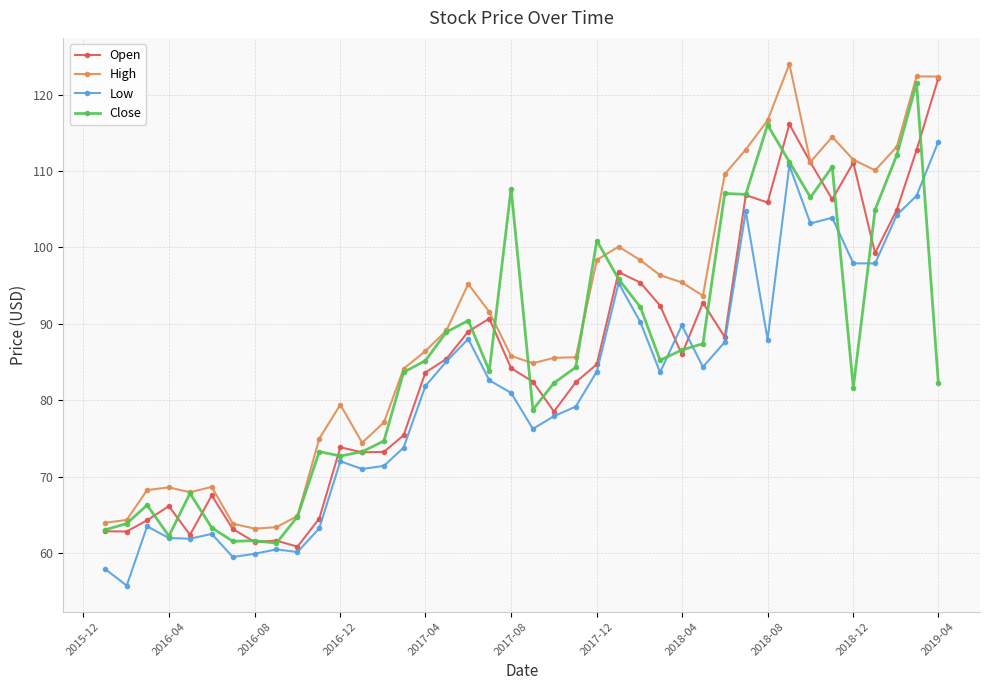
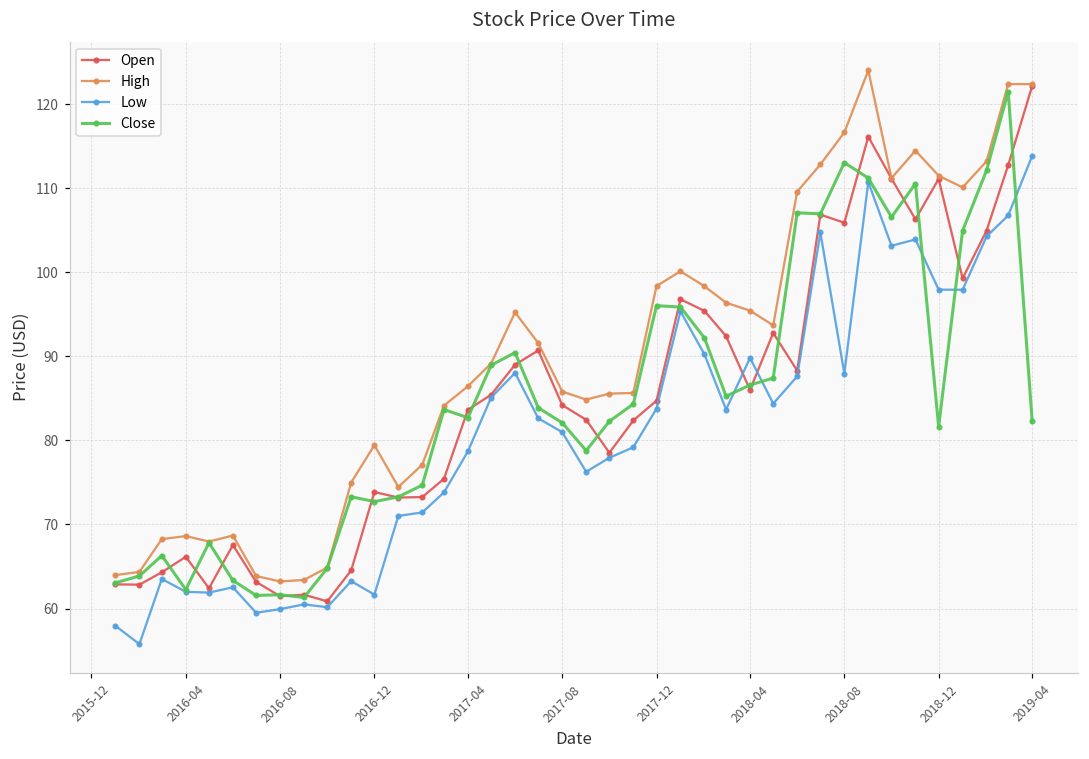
  {
    "Low": {
      "2016-08": 60,
-     "2016-12": 72,
-     "2017-04": 82,
+     "2016-12": 62,
+     "2017-04": 79,
      "2017-08": 81,
      "2017-12": 84,
      "2018-04": 90,
      "2018-08": 88,
      "2018-12": 98,
      "2019-04": 114
    },
    "Close": {
      "2016-12": 73,
-     "2017-04": 85,
-     "2017-08": 108,
-     "2017-12": 101,
+     "2017-04": 83,
+     "2017-08": 82,
+     "2017-12": 96,
      "2018-04": 87,
-     "2018-08": 116,
+     "2018-08": 113,
      "2018-12": 82,
      "2019-04": 82
    }
  }
